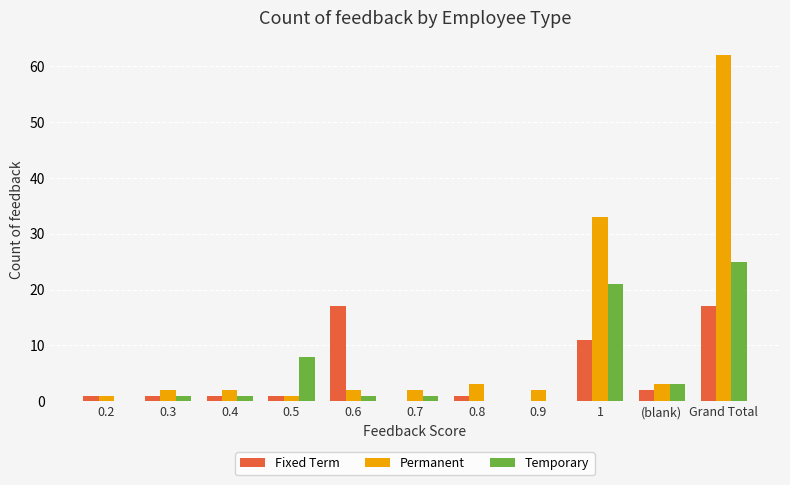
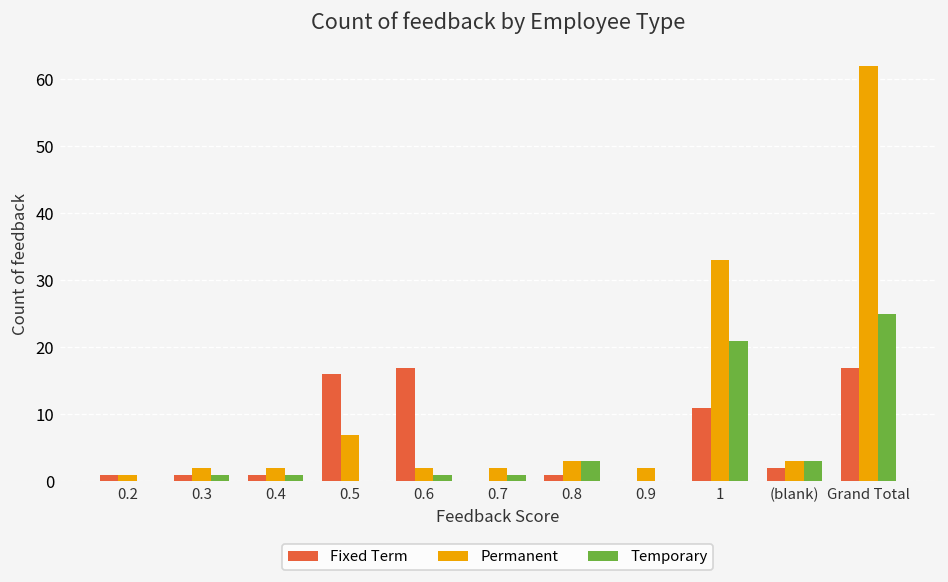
  {
    "Fixed Term": {
      "0.2": 1,
      "0.3": 1,
      "0.4": 1,
-     "0.5": 1,
+     "0.5": 16,
      "0.6": 17,
      "0.7": 0,
      "0.8": 1,
      "0.9": 0,
      "1": 11,
      "(blank)": 2,
      "Grand Total": 17
    },
    "Permanent": {
      "0.2": 1,
      "0.3": 2,
      "0.4": 2,
-     "0.5": 1,
+     "0.5": 7,
      "0.6": 2,
      "0.7": 2,
      "0.8": 3,
      "0.9": 2,
      "1": 33,
      "(blank)": 3,
      "Grand Total": 62
    },
    "Temporary": {
      "0.2": 0,
      "0.3": 1,
      "0.4": 1,
-     "0.5": 8,
+     "0.5": 0,
      "0.6": 1,
      "0.7": 1,
-     "0.8": 0,
+     "0.8": 3,
      "0.9": 0,
      "1": 21,
      "(blank)": 3,
      "Grand Total": 25
    }
  }
